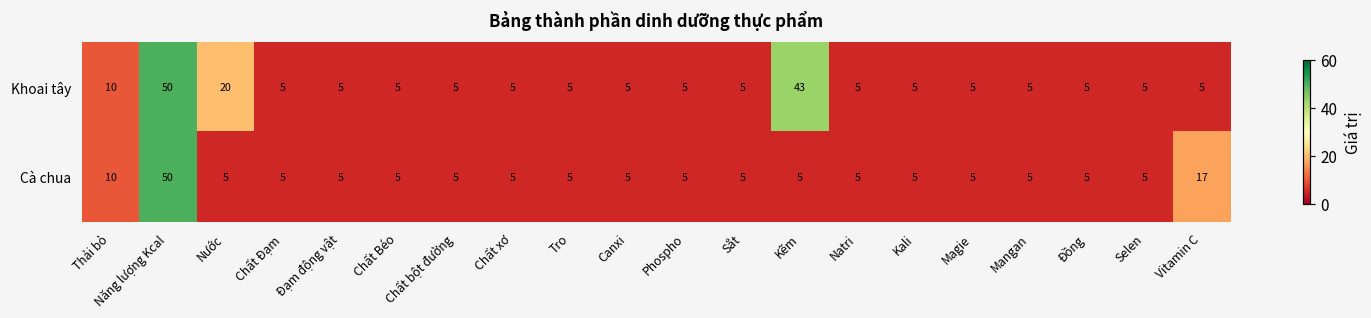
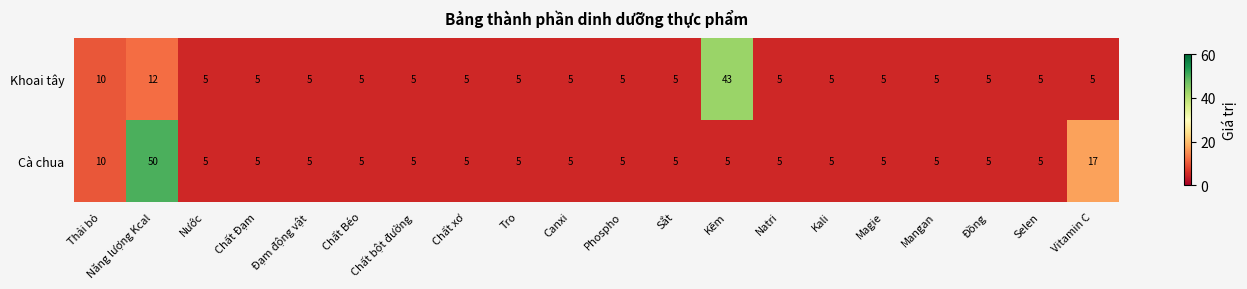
  {
    "Khoai tây": {
      "Thải bỏ": 10,
-     "Năng lượng Kcal": 50,
-     "Nước": 20,
+     "Năng lượng Kcal": 12,
+     "Nước": 5,
      "Chất Đạm": 5,
      "Đạm động vật": 5,
      "Chất Béo": 5,
      "Chất bột đường": 5,
      "Chất xơ": 5,
      "Tro": 5,
      "Canxi": 5,
      "Phospho": 5,
      "Sắt": 5,
      "Kẽm": 43,
      "Natri": 5,
      "Kali": 5,
      "Magie": 5,
      "Mangan": 5,
      "Đồng": 5,
      "Selen": 5,
      "Vitamin C": 5
    },
    "Cà chua": {
      "Thải bỏ": 10,
      "Năng lượng Kcal": 50,
      "Nước": 5,
      "Chất Đạm": 5,
      "Đạm động vật": 5,
      "Chất Béo": 5,
      "Chất bột đường": 5,
      "Chất xơ": 5,
      "Tro": 5,
      "Canxi": 5,
      "Phospho": 5,
      "Sắt": 5,
      "Kẽm": 5,
      "Natri": 5,
      "Kali": 5,
      "Magie": 5,
      "Mangan": 5,
      "Đồng": 5,
      "Selen": 5,
      "Vitamin C": 17
    }
  }
